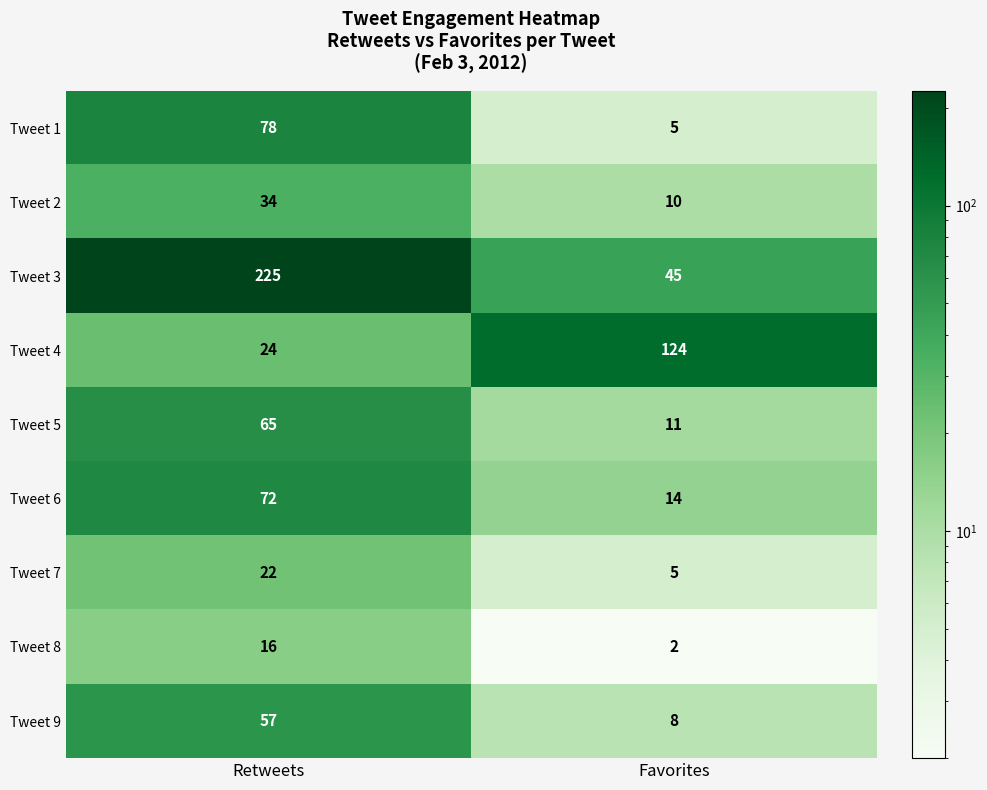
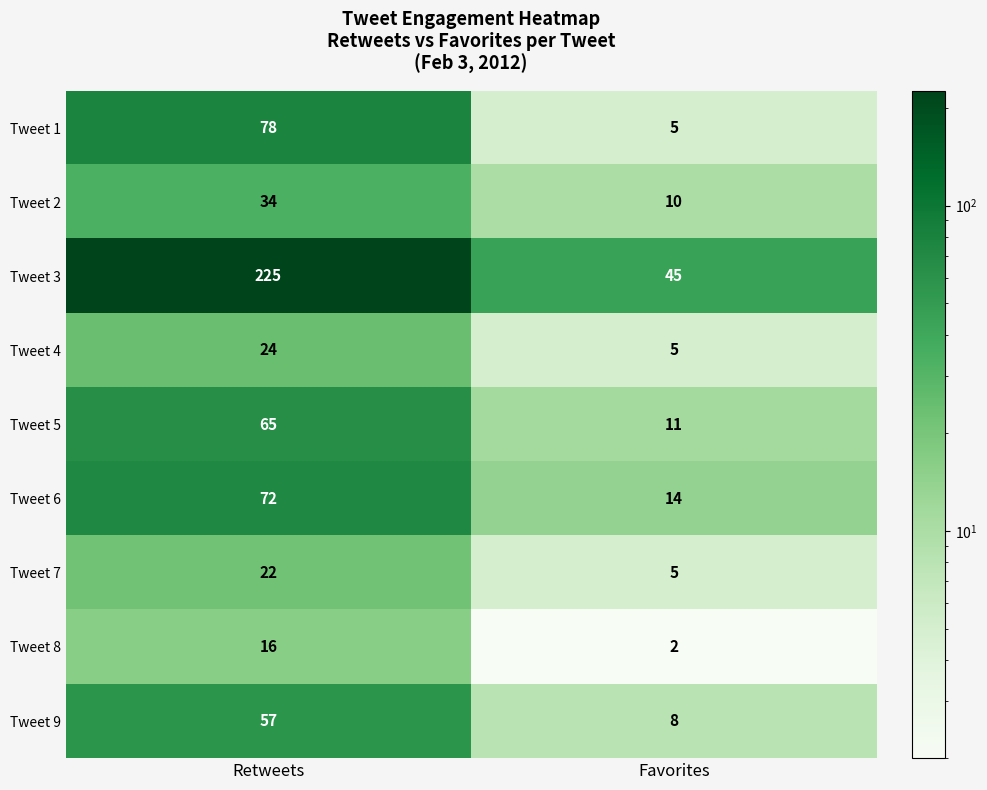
  {
    "Tweet 1": {
      "Retweets": 78,
      "Favorites": 5
    },
    "Tweet 2": {
      "Retweets": 34,
      "Favorites": 10
    },
    "Tweet 3": {
      "Retweets": 225,
      "Favorites": 45
    },
    "Tweet 4": {
      "Retweets": 24,
-     "Favorites": 124
+     "Favorites": 5
    },
    "Tweet 5": {
      "Retweets": 65,
      "Favorites": 11
    },
    "Tweet 6": {
      "Retweets": 72,
      "Favorites": 14
    },
    "Tweet 7": {
      "Retweets": 22,
      "Favorites": 5
    },
    "Tweet 8": {
      "Retweets": 16,
      "Favorites": 2
    },
    "Tweet 9": {
      "Retweets": 57,
      "Favorites": 8
    }
  }
